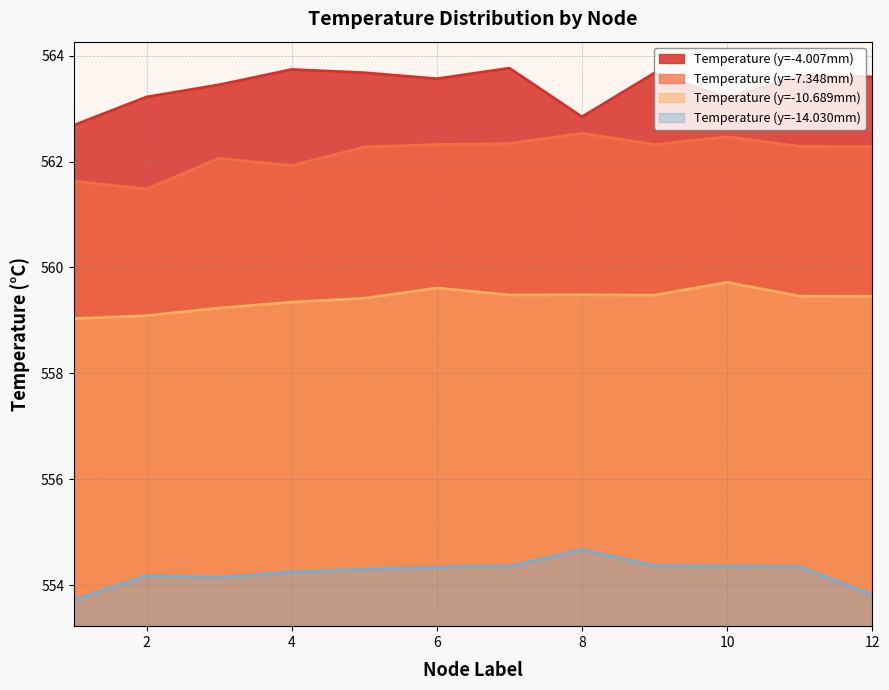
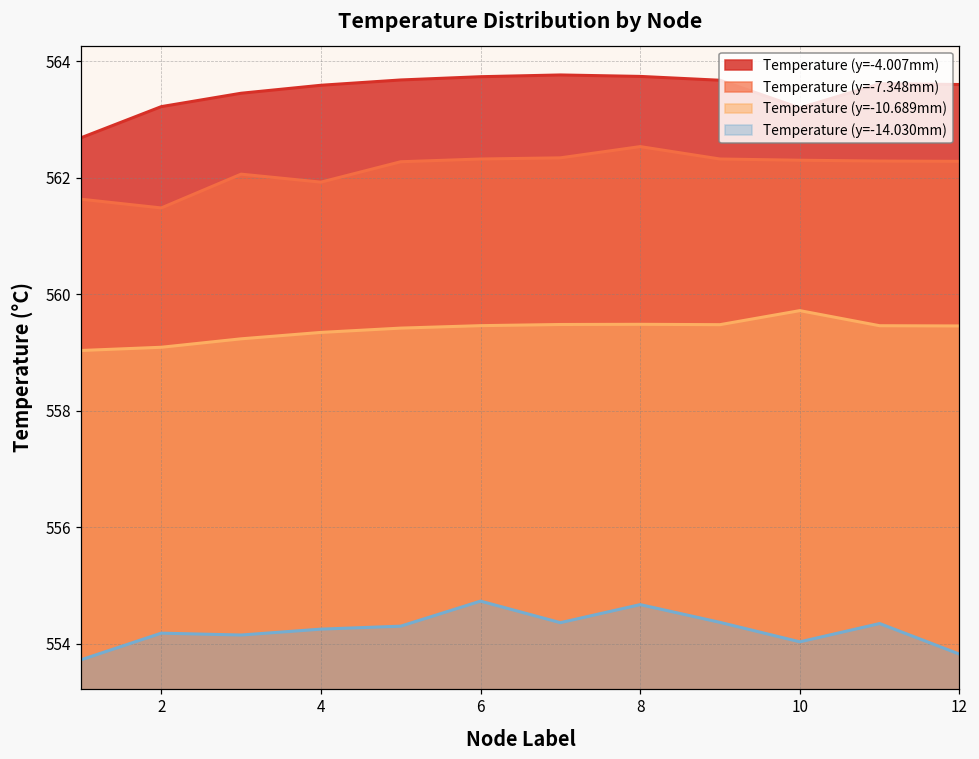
  {
    "Temperature (y=-4.007mm)": {
      "2": 563.2,
-     "4": 563.7,
-     "6": 563.6,
-     "8": 562.8,
+     "4": 563.6,
+     "6": 563.7,
+     "8": 563.7,
      "12": 563.6
    },
    "Temperature (y=-7.348mm)": {
      "2": 561.5,
      "4": 561.9,
      "6": 562.3,
      "8": 562.5,
-     "10": 562.5,
+     "10": 562.3,
      "12": 562.3
    },
    "Temperature (y=-10.689mm)": {
      "2": 559.1,
      "4": 559.3,
-     "6": 559.6,
+     "6": 559.5,
      "8": 559.5,
      "10": 559.7,
      "12": 559.5
    },
    "Temperature (y=-14.030mm)": {
      "2": 554.2,
      "4": 554.2,
-     "6": 554.3,
+     "6": 554.7,
      "8": 554.7,
-     "10": 554.4,
+     "10": 554.0,
      "12": 553.8
    }
  }
